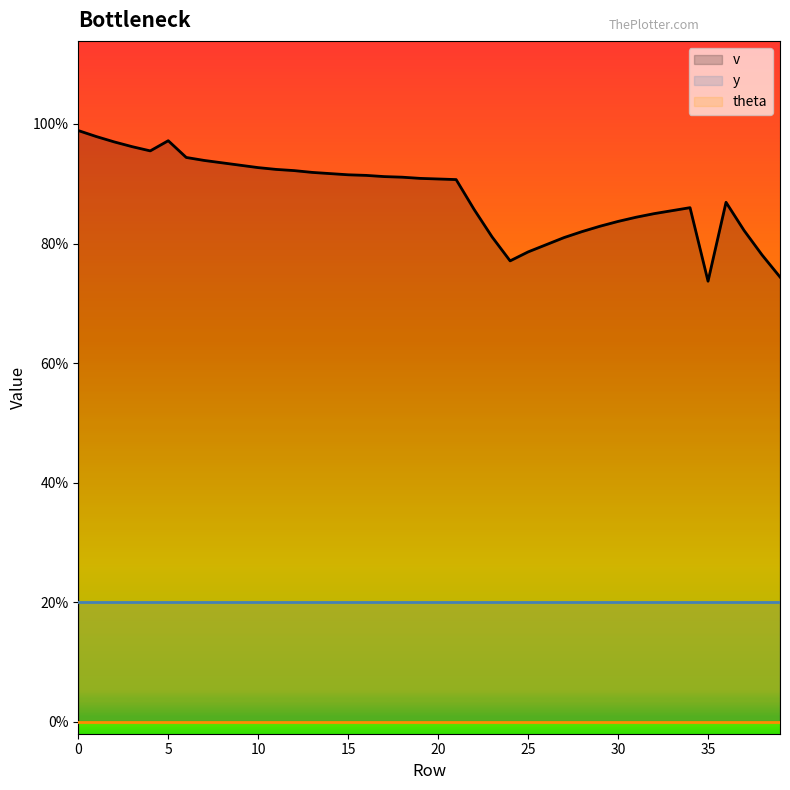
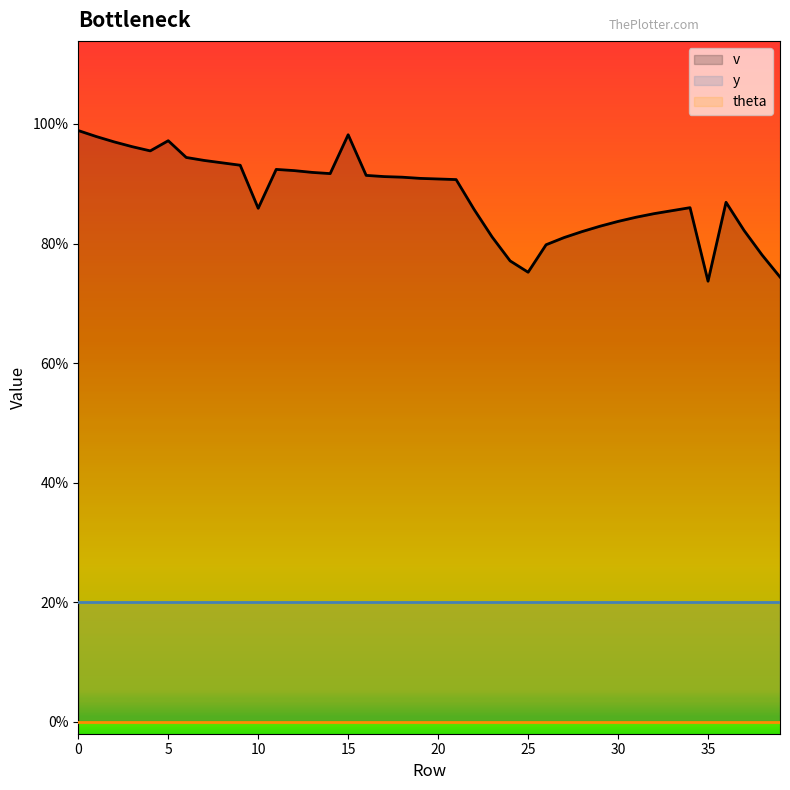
  {
    "v": {
      "0": "99%",
      "5": "97%",
-     "10": "93%",
-     "15": "92%",
+     "10": "86%",
+     "15": "98%",
      "20": "91%",
-     "25": "79%",
+     "25": "75%",
      "30": "84%",
      "35": "74%"
    },
    "y": {
      "0": "20%",
      "5": "20%",
      "10": "20%",
      "15": "20%",
      "20": "20%",
      "25": "20%",
      "30": "20%",
      "35": "20%"
    },
    "theta": {
      "0": "0%",
      "5": "0%",
      "10": "0%",
      "15": "0%",
      "20": "0%",
      "25": "0%",
      "30": "0%",
      "35": "0%"
    }
  }
